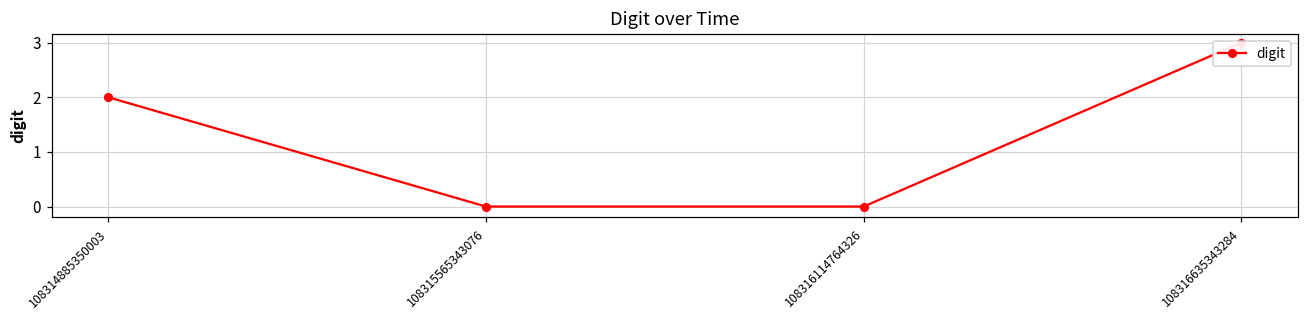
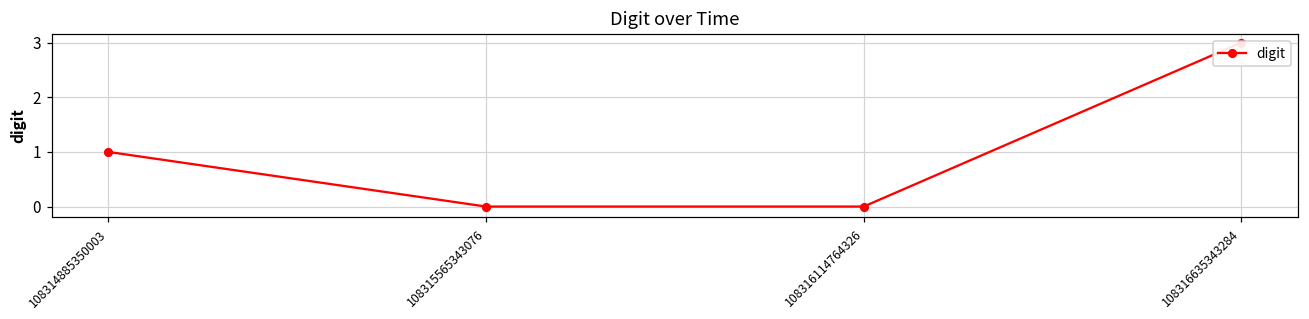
  {
-   "108314885350003": 2,
+   "108314885350003": 1,
    "108315565343076": 0,
    "108316114764326": 0
  }
